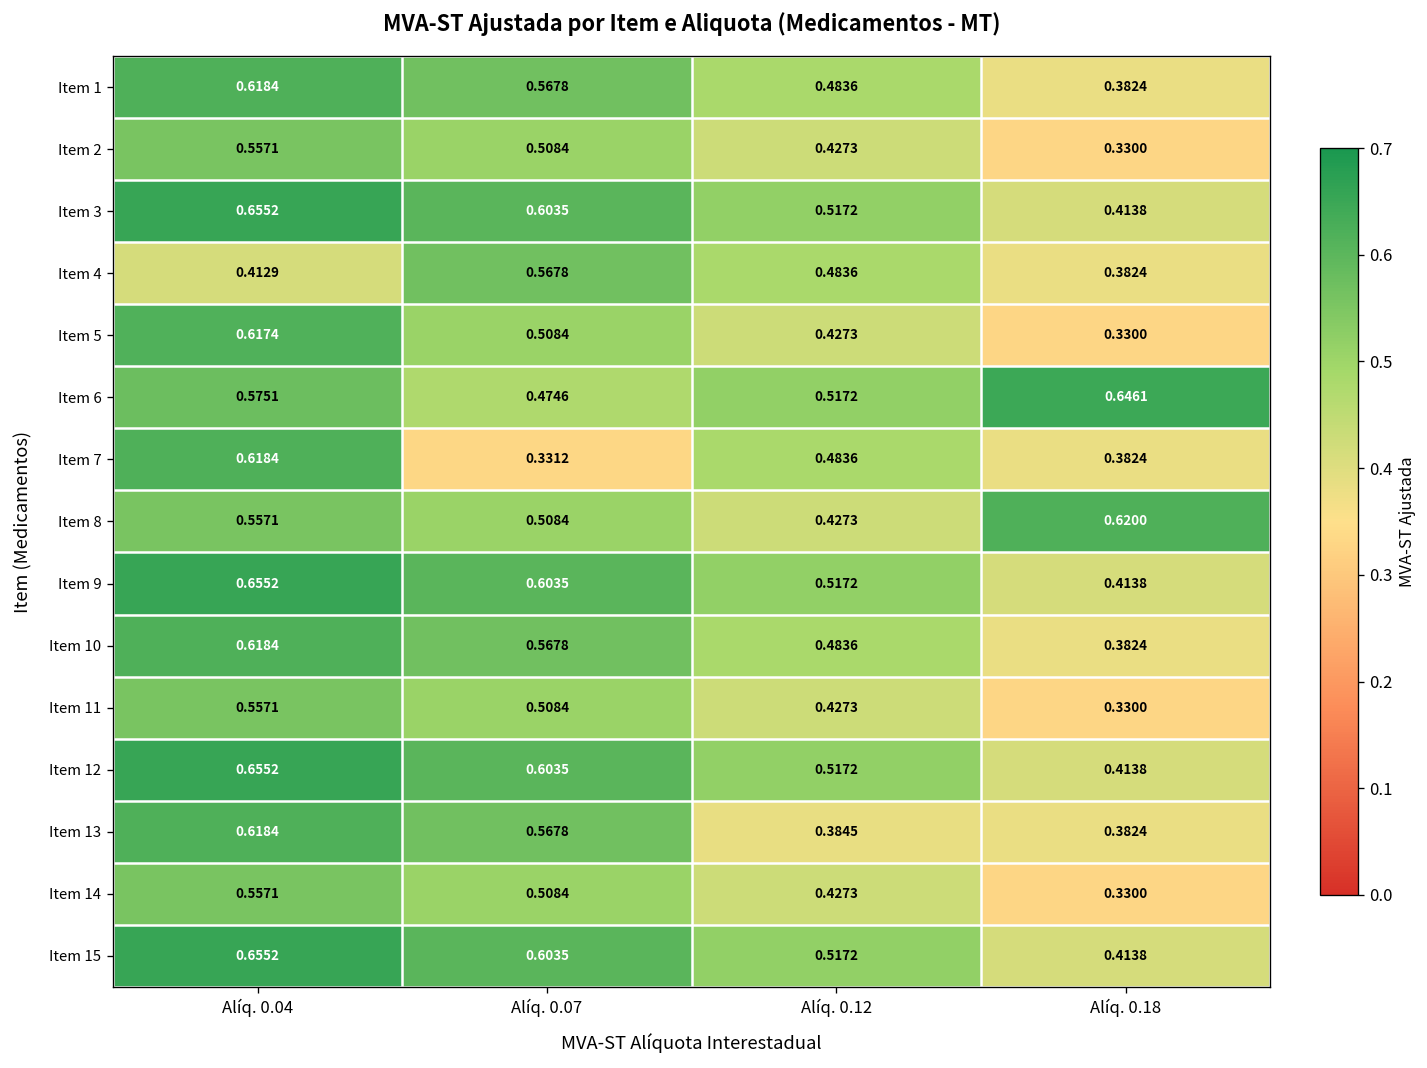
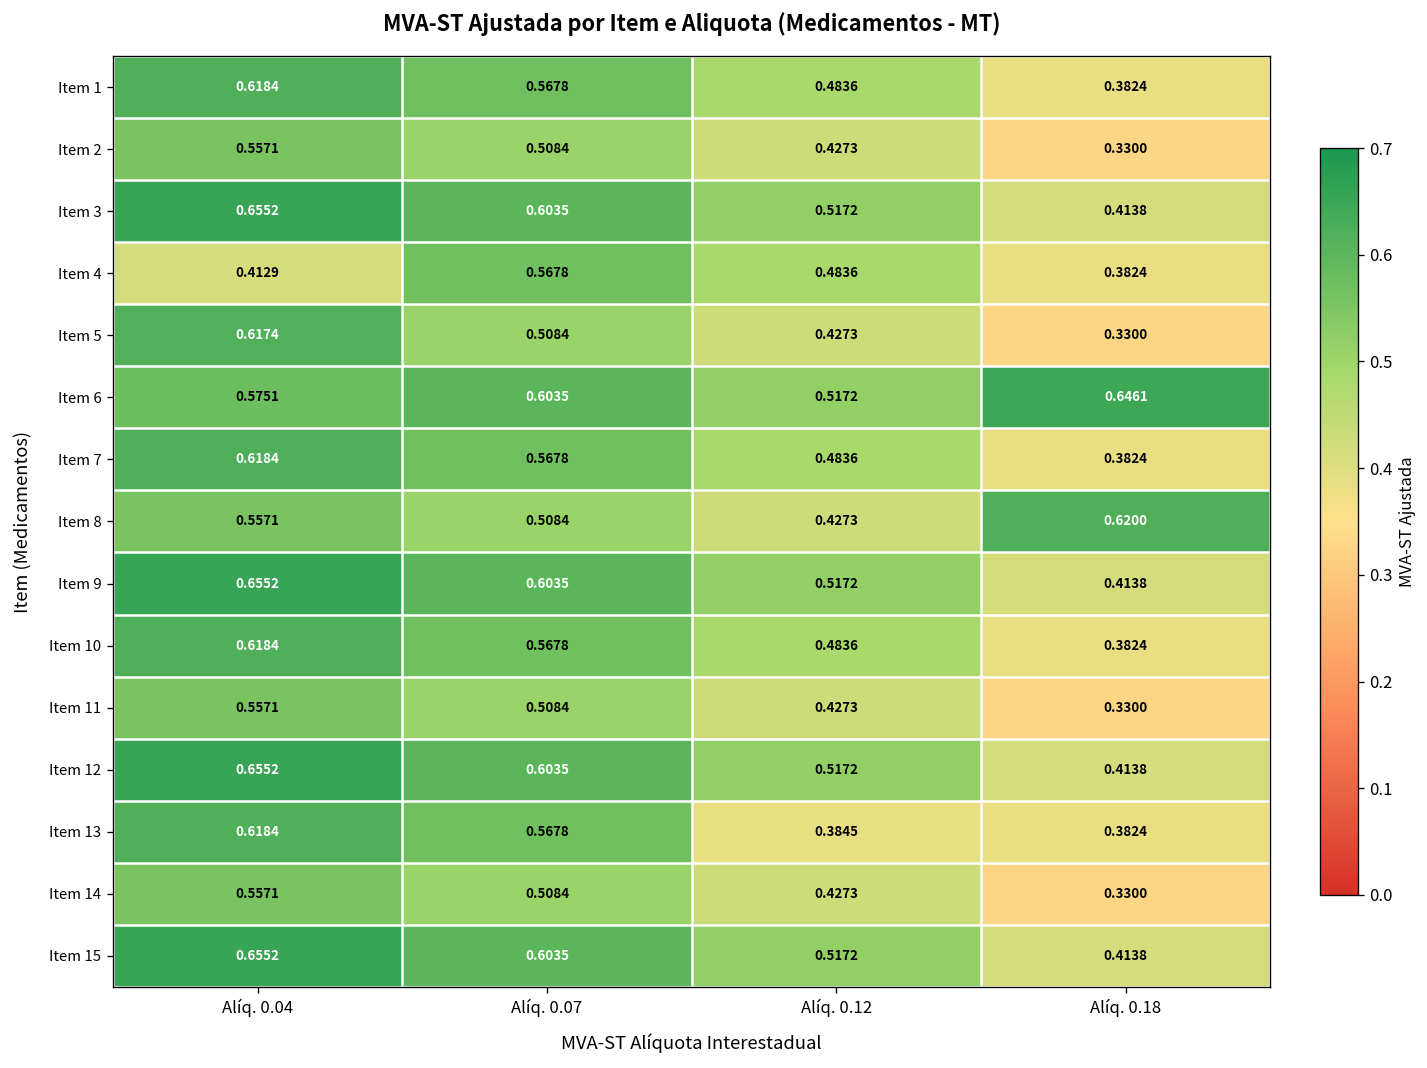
  {
    "Item 1": {
      "Alíq. 0.04": 0.6184,
      "Alíq. 0.07": 0.5678,
      "Alíq. 0.12": 0.4836,
      "Alíq. 0.18": 0.3824
    },
    "Item 2": {
      "Alíq. 0.04": 0.5571,
      "Alíq. 0.07": 0.5084,
      "Alíq. 0.12": 0.4273,
      "Alíq. 0.18": 0.3300
    },
    "Item 3": {
      "Alíq. 0.04": 0.6552,
      "Alíq. 0.07": 0.6035,
      "Alíq. 0.12": 0.5172,
      "Alíq. 0.18": 0.4138
    },
    "Item 4": {
      "Alíq. 0.04": 0.4129,
      "Alíq. 0.07": 0.5678,
      "Alíq. 0.12": 0.4836,
      "Alíq. 0.18": 0.3824
    },
    "Item 5": {
      "Alíq. 0.04": 0.6174,
      "Alíq. 0.07": 0.5084,
      "Alíq. 0.12": 0.4273,
      "Alíq. 0.18": 0.3300
    },
    "Item 6": {
      "Alíq. 0.04": 0.5751,
-     "Alíq. 0.07": 0.4746,
+     "Alíq. 0.07": 0.6035,
      "Alíq. 0.12": 0.5172,
      "Alíq. 0.18": 0.6461
    },
    "Item 7": {
      "Alíq. 0.04": 0.6184,
-     "Alíq. 0.07": 0.3312,
+     "Alíq. 0.07": 0.5678,
      "Alíq. 0.12": 0.4836,
      "Alíq. 0.18": 0.3824
    },
    "Item 8": {
      "Alíq. 0.04": 0.5571,
      "Alíq. 0.07": 0.5084,
      "Alíq. 0.12": 0.4273,
      "Alíq. 0.18": 0.6200
    },
    "Item 9": {
      "Alíq. 0.04": 0.6552,
      "Alíq. 0.07": 0.6035,
      "Alíq. 0.12": 0.5172,
      "Alíq. 0.18": 0.4138
    },
    "Item 10": {
      "Alíq. 0.04": 0.6184,
      "Alíq. 0.07": 0.5678,
      "Alíq. 0.12": 0.4836,
      "Alíq. 0.18": 0.3824
    },
    "Item 11": {
      "Alíq. 0.04": 0.5571,
      "Alíq. 0.07": 0.5084,
      "Alíq. 0.12": 0.4273,
      "Alíq. 0.18": 0.3300
    },
    "Item 12": {
      "Alíq. 0.04": 0.6552,
      "Alíq. 0.07": 0.6035,
      "Alíq. 0.12": 0.5172,
      "Alíq. 0.18": 0.4138
    },
    "Item 13": {
      "Alíq. 0.04": 0.6184,
      "Alíq. 0.07": 0.5678,
      "Alíq. 0.12": 0.3845,
      "Alíq. 0.18": 0.3824
    },
    "Item 14": {
      "Alíq. 0.04": 0.5571,
      "Alíq. 0.07": 0.5084,
      "Alíq. 0.12": 0.4273,
      "Alíq. 0.18": 0.3300
    },
    "Item 15": {
      "Alíq. 0.04": 0.6552,
      "Alíq. 0.07": 0.6035,
      "Alíq. 0.12": 0.5172,
      "Alíq. 0.18": 0.4138
    }
  }
